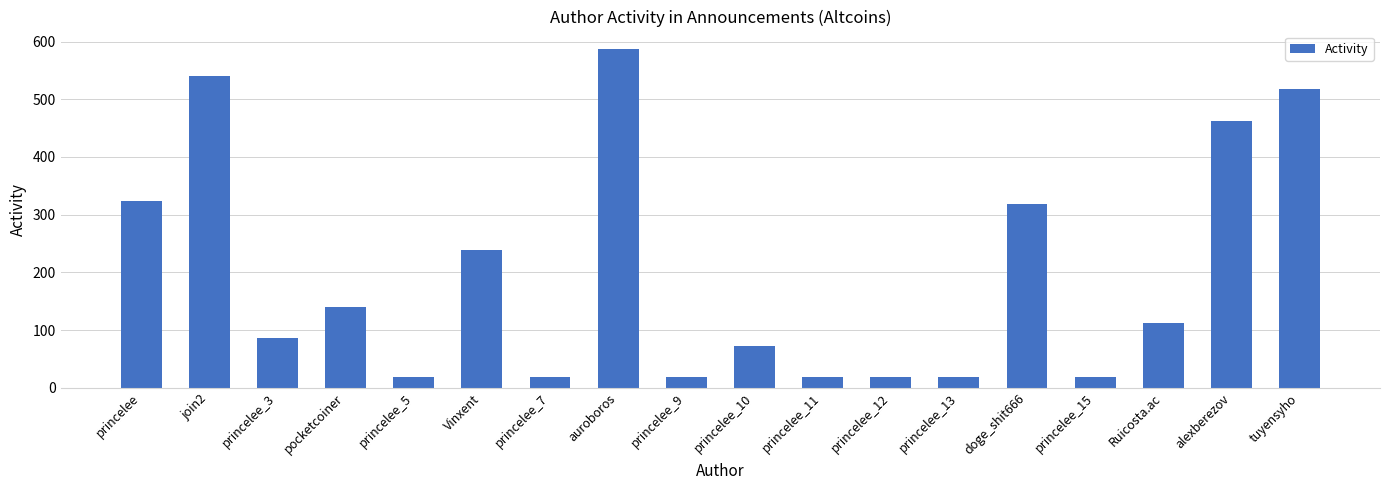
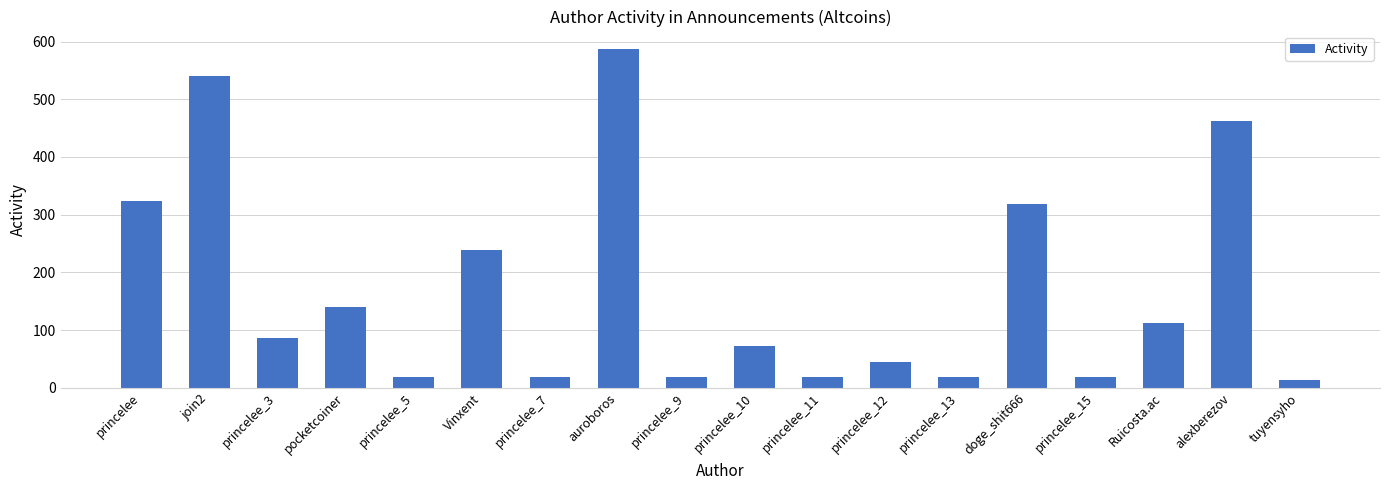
  {
    "princelee": 320,
    "join2": 540,
    "princelee_3": 90,
    "pocketcoiner": 140,
    "princelee_5": 20,
    "Vinxent": 240,
    "princelee_7": 20,
    "auroboros": 590,
    "princelee_9": 20,
    "princelee_10": 70,
    "princelee_11": 20,
-   "princelee_12": 20,
+   "princelee_12": 40,
    "princelee_13": 20,
    "doge_shit666": 320,
    "princelee_15": 20,
    "Ruicosta.ac": 110,
    "alexberezov": 460,
-   "tuyensyho": 520
+   "tuyensyho": 10
  }
